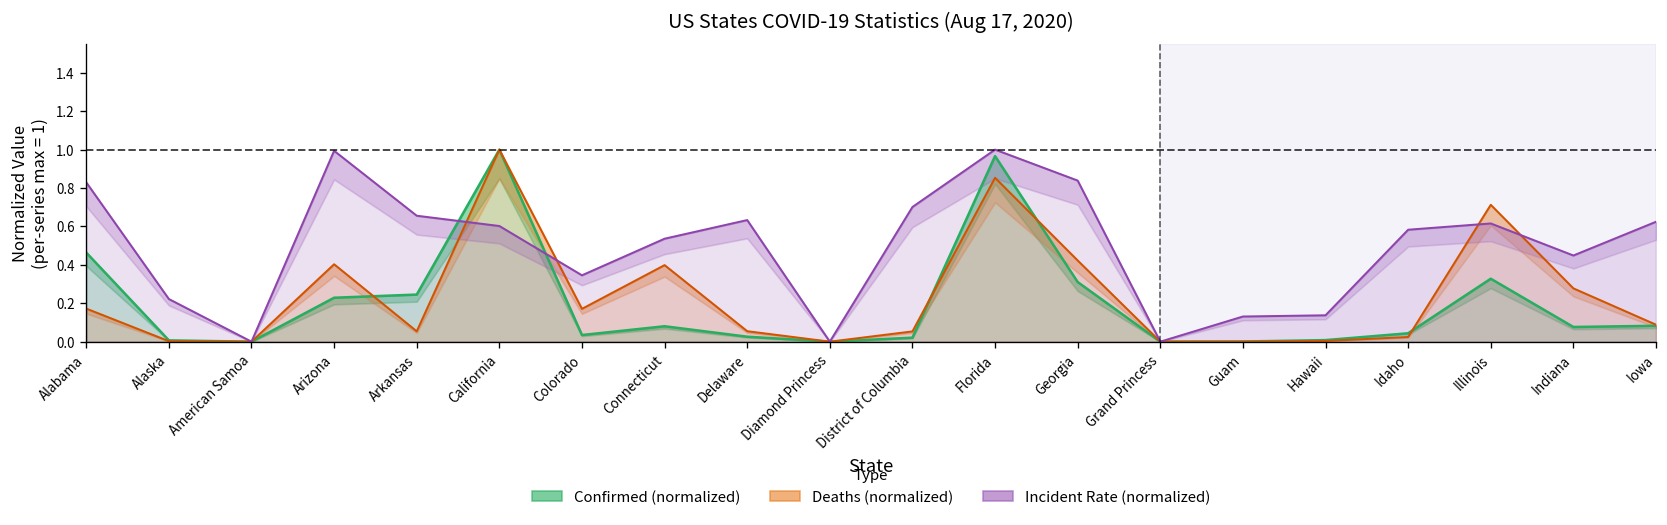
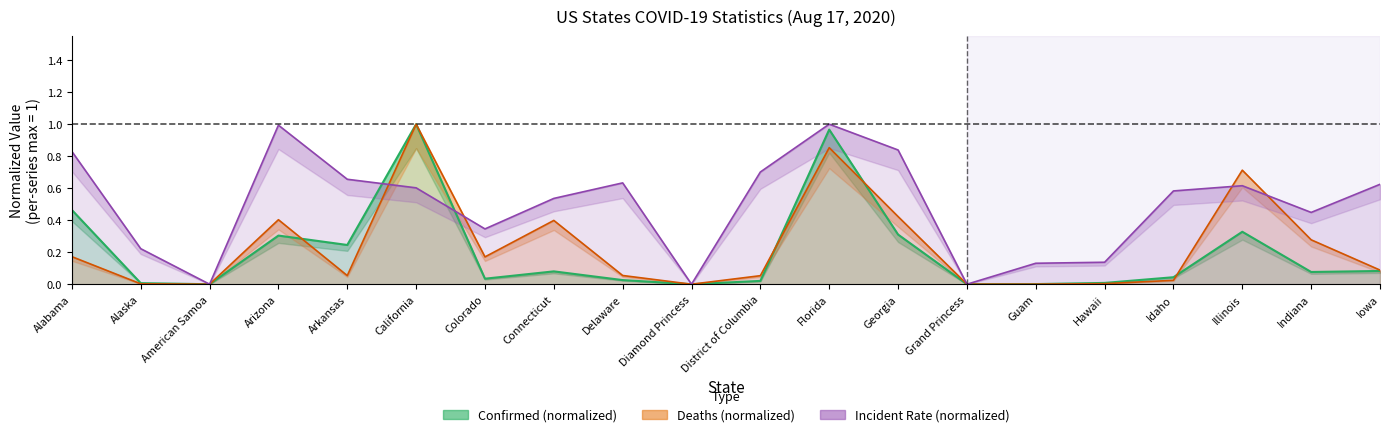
  {
    "Confirmed (normalized)": {
      "Alabama": 0.46,
-     "Arizona": 0.23,
+     "Arizona": 0.30,
      "Arkansas": 0.25,
      "Colorado": 0.03,
      "Connecticut": 0.08,
      "Delaware": 0.03,
      "District of Columbia": 0.02,
      "Florida": 0.97,
      "Georgia": 0.31,
      "Idaho": 0.04,
      "Illinois": 0.33,
      "Indiana": 0.08
    }
  }
